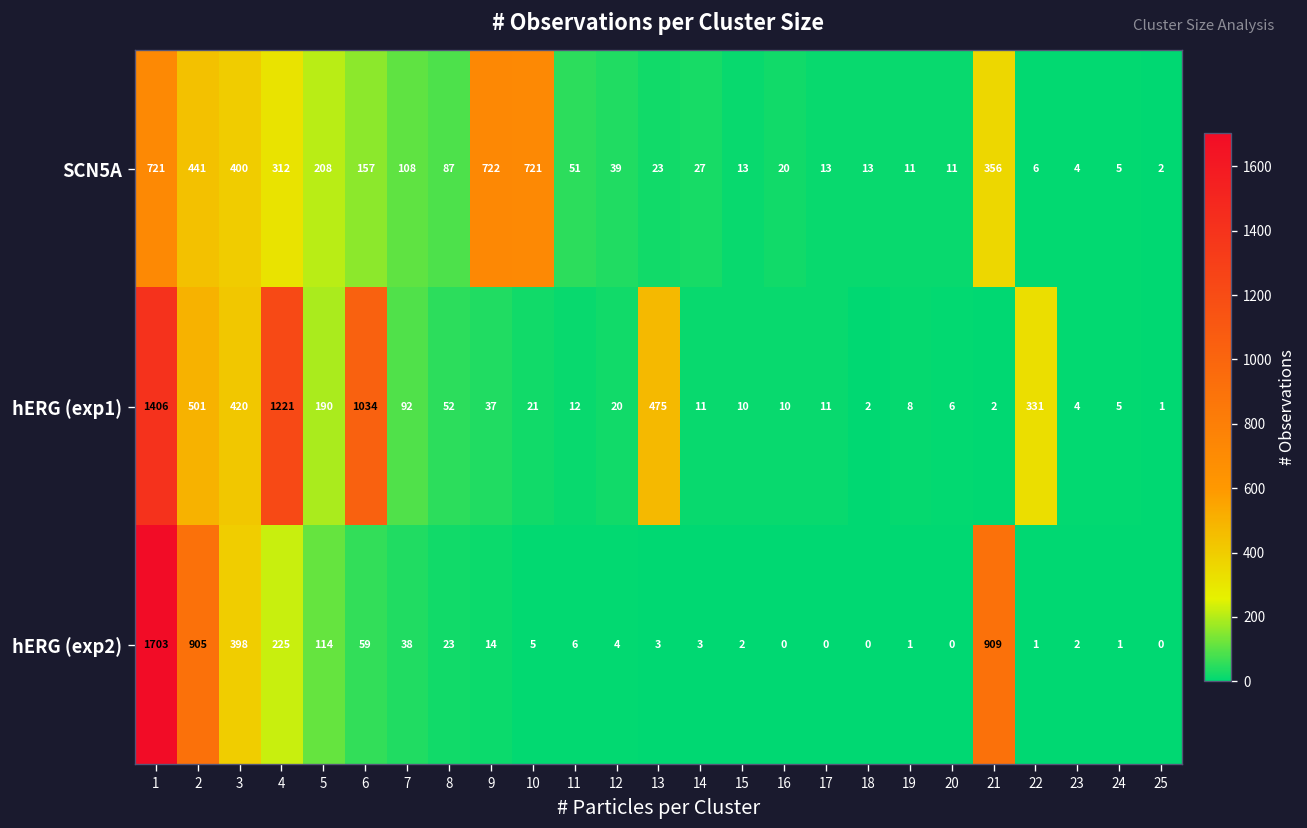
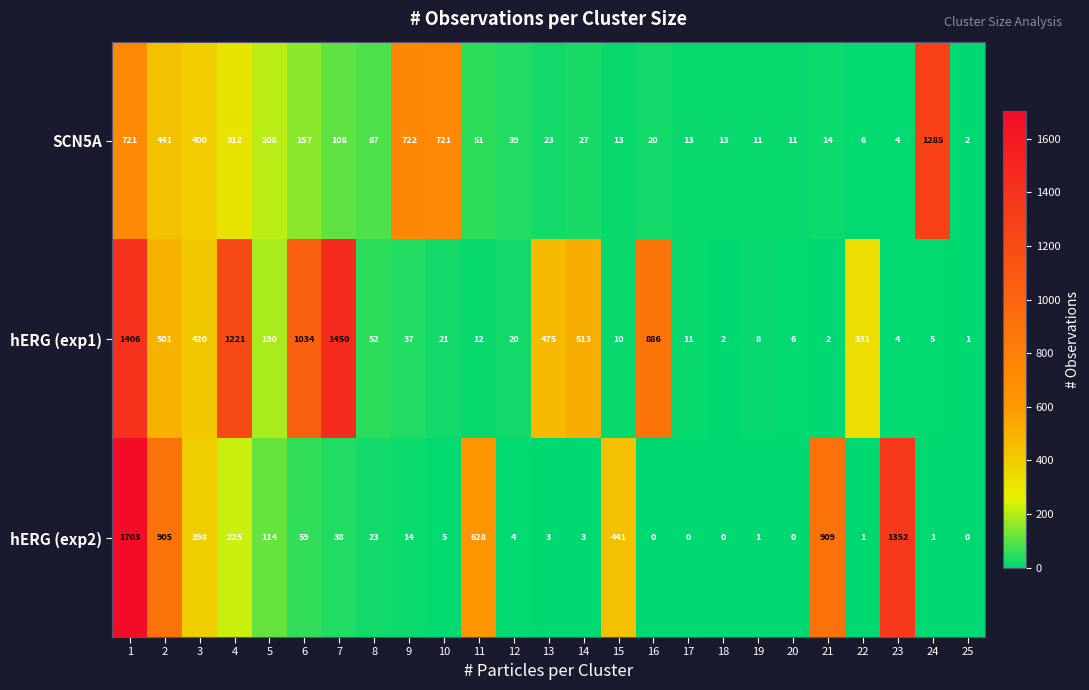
  {
    "SCN5A": {
      "1": 721,
      "2": 441,
      "3": 400,
      "4": 312,
      "5": 208,
      "6": 157,
      "7": 108,
      "8": 87,
      "9": 722,
      "10": 721,
      "11": 51,
      "12": 39,
      "13": 23,
      "14": 27,
      "15": 13,
      "16": 20,
      "17": 13,
      "18": 13,
      "19": 11,
      "20": 11,
-     "21": 356,
+     "21": 14,
      "22": 6,
      "23": 4,
-     "24": 5,
+     "24": 1285,
      "25": 2
    },
    "hERG (exp1)": {
      "1": 1406,
      "2": 501,
      "3": 420,
      "4": 1221,
      "5": 190,
      "6": 1034,
-     "7": 92,
+     "7": 1450,
      "8": 52,
      "9": 37,
      "10": 21,
      "11": 12,
      "12": 20,
      "13": 475,
-     "14": 11,
+     "14": 513,
      "15": 10,
-     "16": 10,
+     "16": 886,
      "17": 11,
      "18": 2,
      "19": 8,
      "20": 6,
      "21": 2,
      "22": 331,
      "23": 4,
      "24": 5,
      "25": 1
    },
    "hERG (exp2)": {
      "1": 1703,
      "2": 905,
      "3": 398,
      "4": 225,
      "5": 114,
      "6": 59,
      "7": 38,
      "8": 23,
      "9": 14,
      "10": 5,
-     "11": 6,
+     "11": 628,
      "12": 4,
      "13": 3,
      "14": 3,
-     "15": 2,
+     "15": 441,
      "16": 0,
      "17": 0,
      "18": 0,
      "19": 1,
      "20": 0,
      "21": 909,
      "22": 1,
-     "23": 2,
+     "23": 1352,
      "24": 1,
      "25": 0
    }
  }
